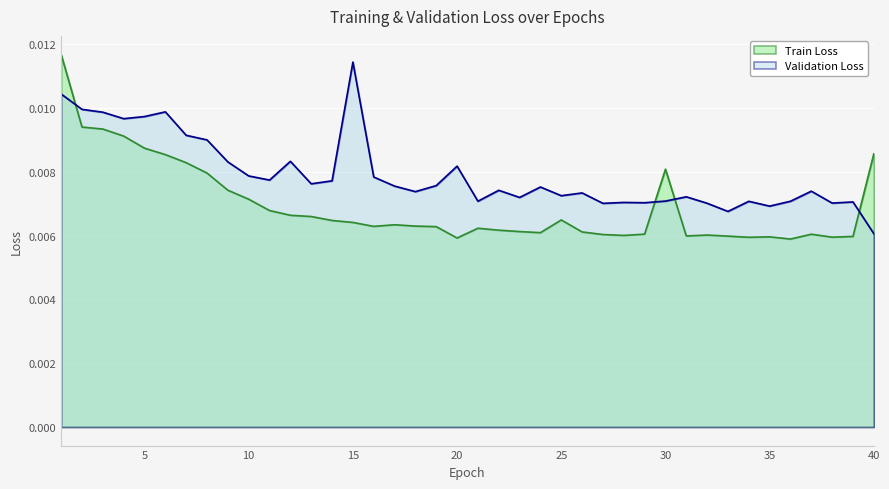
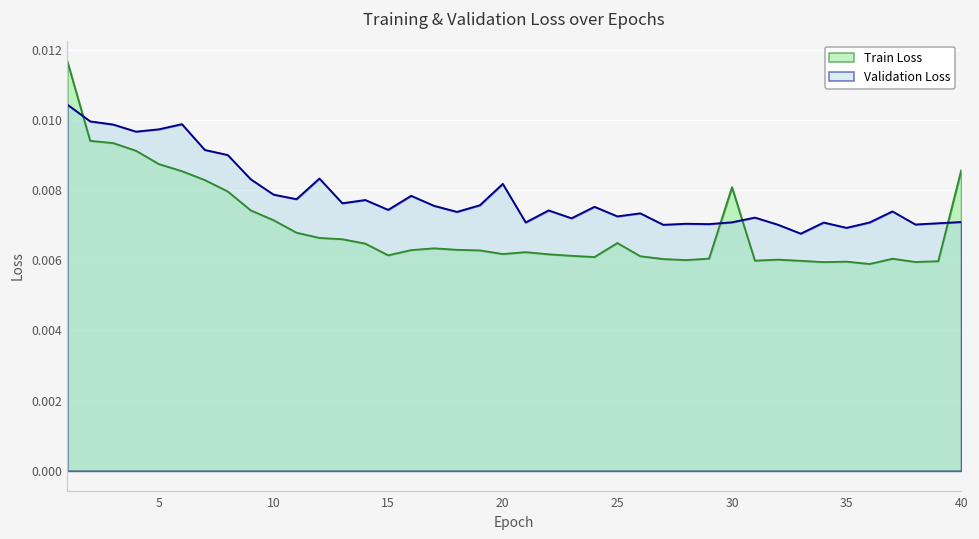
  {
    "Train Loss": {
      "5": 0.0087,
      "10": 0.0071,
-     "15": 0.0064,
-     "20": 0.0059,
+     "15": 0.0061,
+     "20": 0.0062,
      "25": 0.0065,
      "30": 0.0081,
      "35": 0.0060,
      "40": 0.0086
    },
    "Validation Loss": {
      "5": 0.0097,
      "10": 0.0079,
-     "15": 0.0114,
+     "15": 0.0074,
      "20": 0.0082,
      "25": 0.0073,
      "30": 0.0071,
      "35": 0.0069,
-     "40": 0.0061
+     "40": 0.0071
    }
  }
